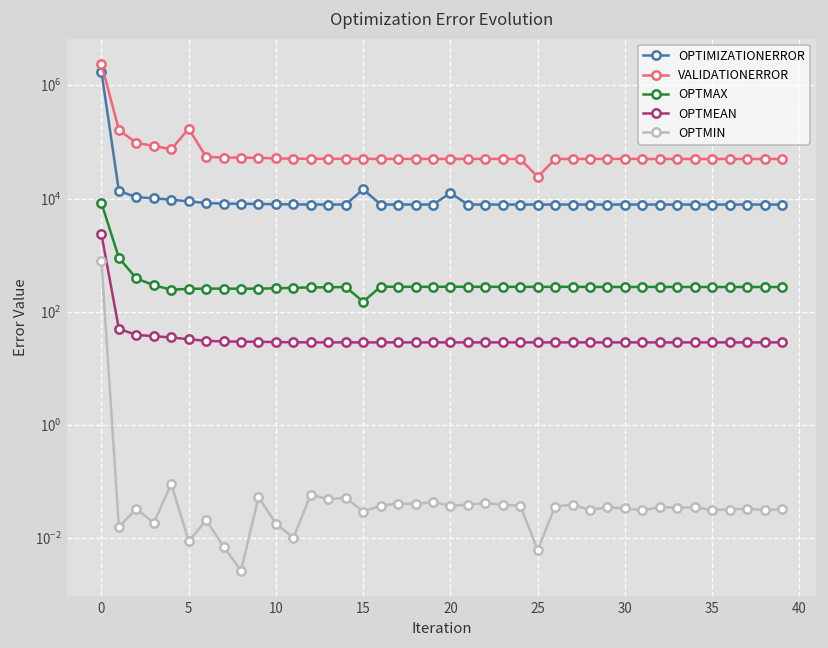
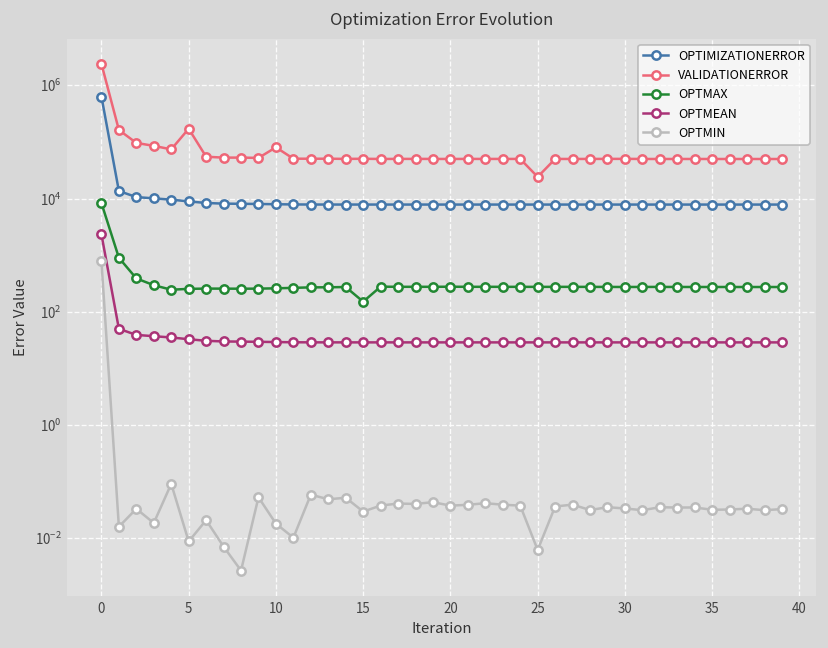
  {
    "OPTIMIZATIONERROR": {
-     "0": 1700000,
+     "0": 600000,
      "5": 9000,
      "10": 8000,
-     "15": 15000,
-     "20": 12000,
+     "15": 8000,
+     "20": 8000,
      "25": 8000,
      "30": 8000,
      "35": 8000
    },
    "VALIDATIONERROR": {
      "0": 2000000,
      "5": 170000,
-     "10": 50000,
+     "10": 80000,
      "15": 50000,
      "20": 50000,
      "25": 20000,
      "30": 50000,
      "35": 50000
    },
    "OPTMAX": {
      "0": 8000,
      "5": 300,
      "10": 300,
      "15": 150,
      "20": 300,
      "25": 300,
      "30": 300,
      "35": 300
    },
    "OPTMEAN": {
      "0": 2000,
      "5": 30,
      "10": 30,
      "15": 30,
      "20": 30,
      "25": 30,
      "30": 30,
      "35": 30
    },
    "OPTMIN": {
      "0": 800,
      "5": 0.009,
      "10": 0.018,
      "15": 0.03,
      "20": 0.04,
      "25": 0.006,
      "30": 0.03,
      "35": 0.03
    }
  }
